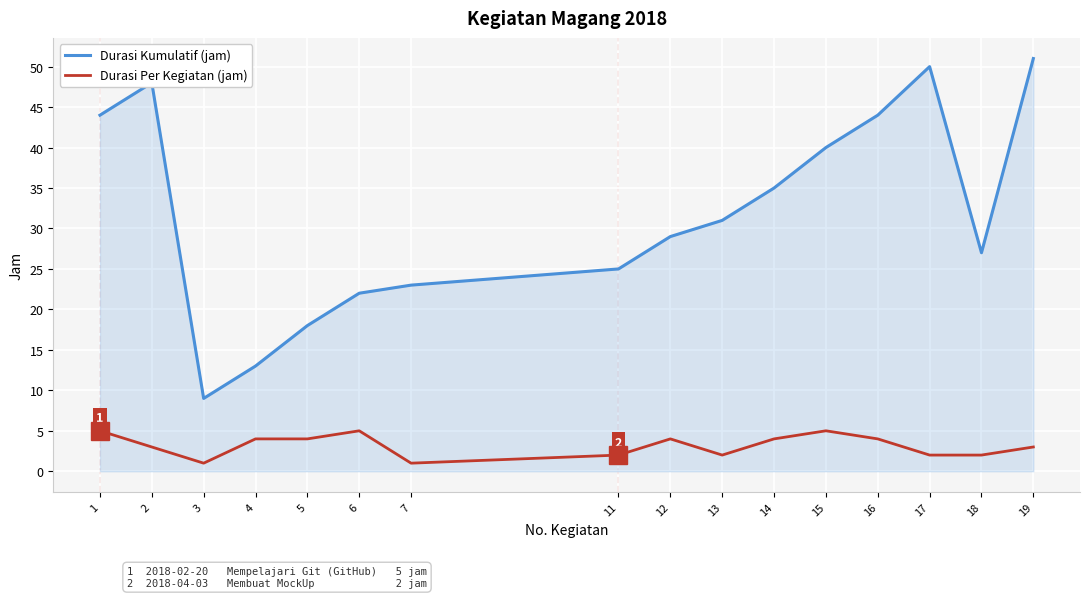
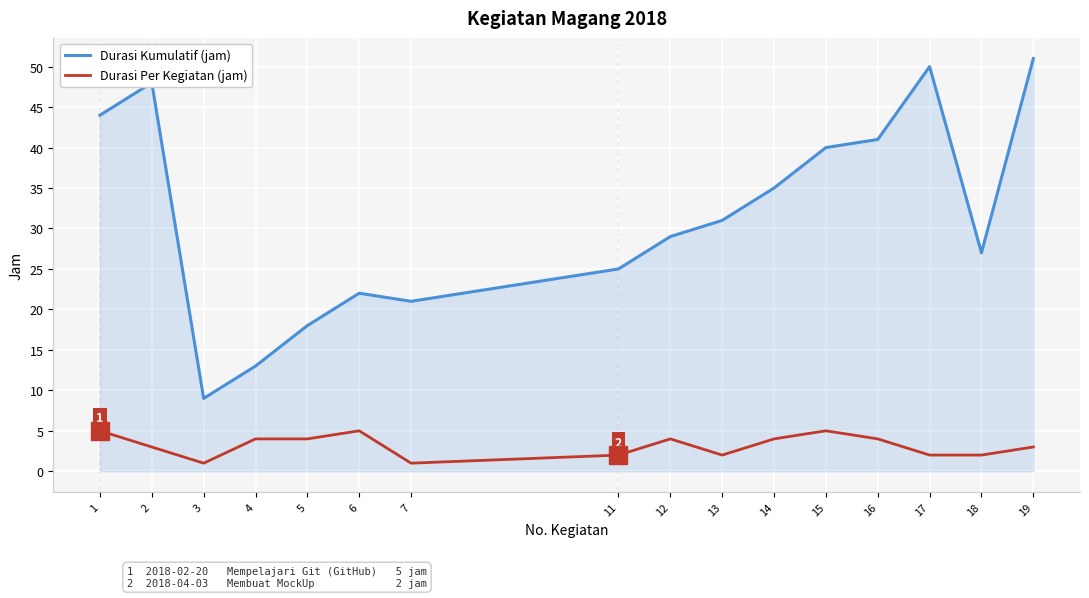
  {
    "Durasi Kumulatif (jam)": {
      "1": 44,
      "3": 9,
      "4": 13,
      "5": 18,
      "6": 22,
-     "7": 23,
+     "7": 21,
      "11": 25,
      "12": 29,
      "13": 31,
      "14": 35,
      "15": 40,
-     "16": 44,
+     "16": 41,
      "17": 50,
      "18": 27,
      "19": 51
    }
  }
